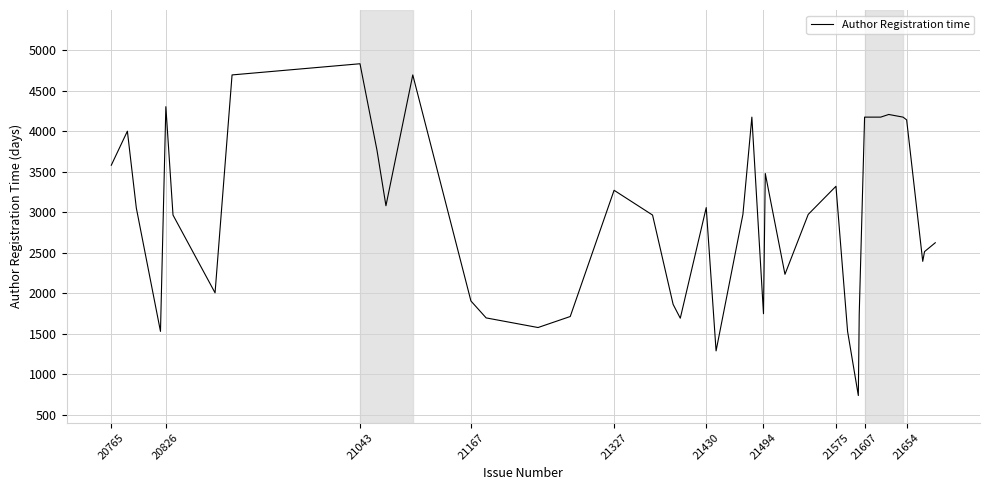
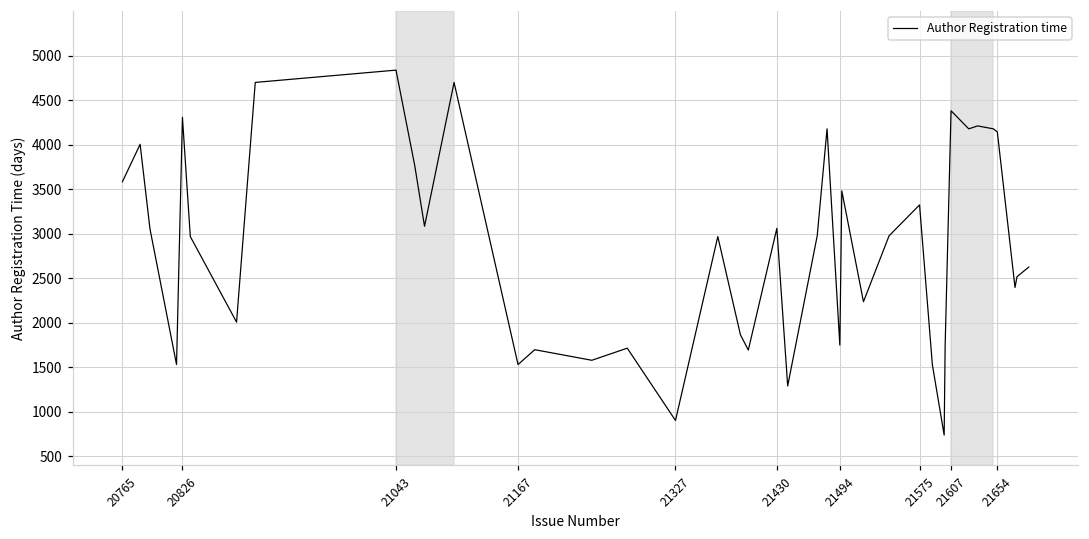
  {
    "20765": 3600,
    "20826": 4300,
    "21043": 4800,
-   "21167": 1900,
-   "21327": 3300,
+   "21167": 1500,
+   "21327": 900,
    "21430": 3100,
    "21494": 1700,
    "21575": 3300,
-   "21607": 4200,
+   "21607": 4400,
    "21654": 4100
  }
